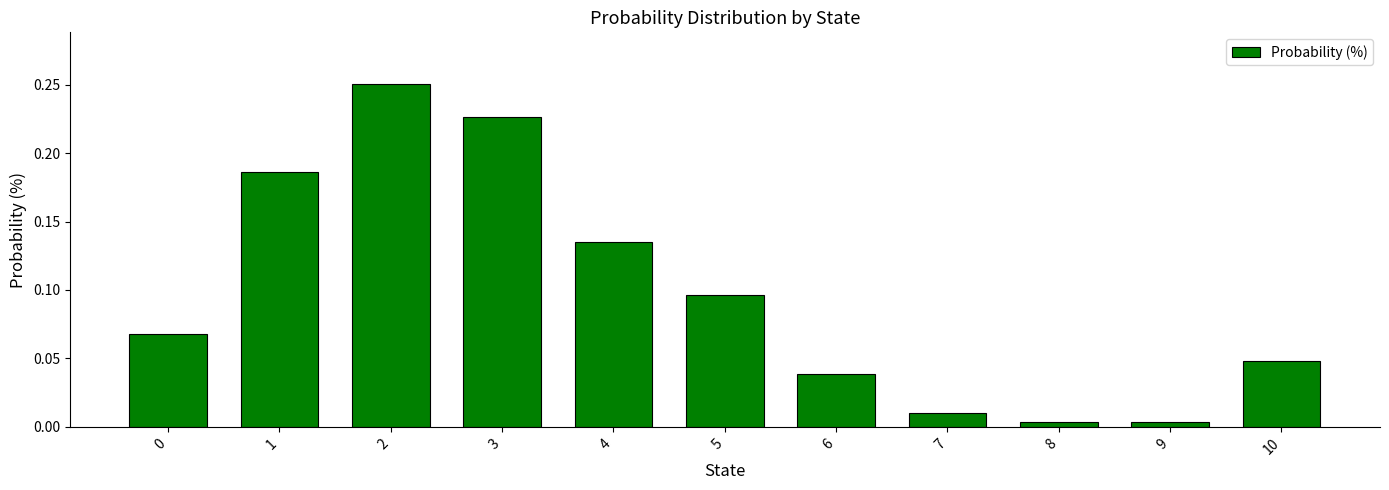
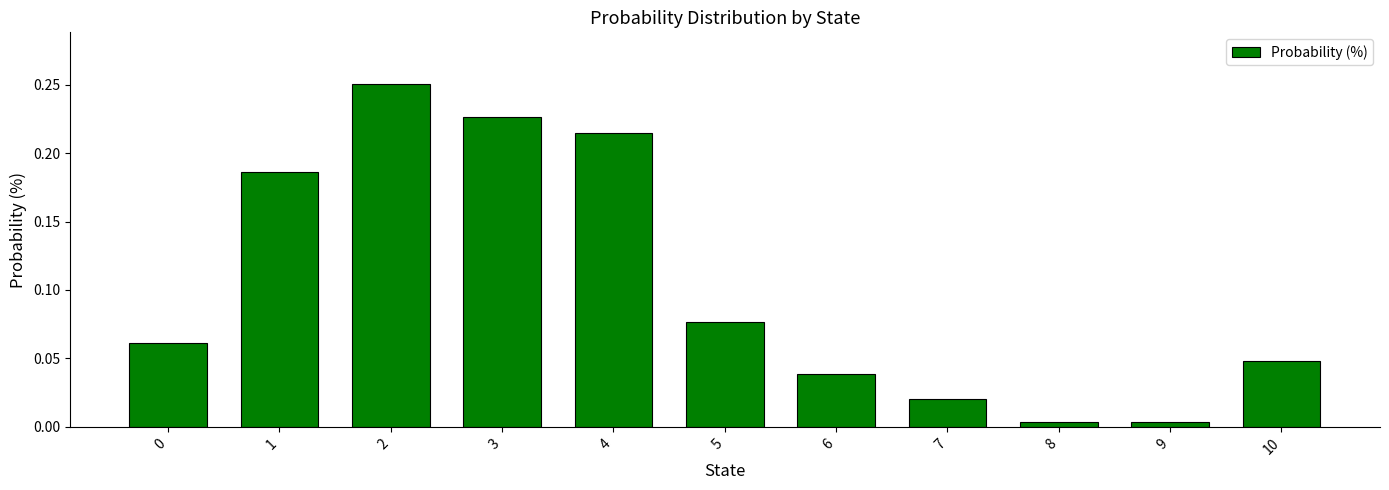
  {
-   "0": 0.068,
+   "0": 0.061,
    "1": 0.186,
    "2": 0.251,
    "3": 0.226,
-   "4": 0.135,
-   "5": 0.096,
+   "4": 0.215,
+   "5": 0.076,
    "6": 0.039,
-   "7": 0.01,
+   "7": 0.02,
    "8": 0.003,
    "9": 0.004,
    "10": 0.048
  }
